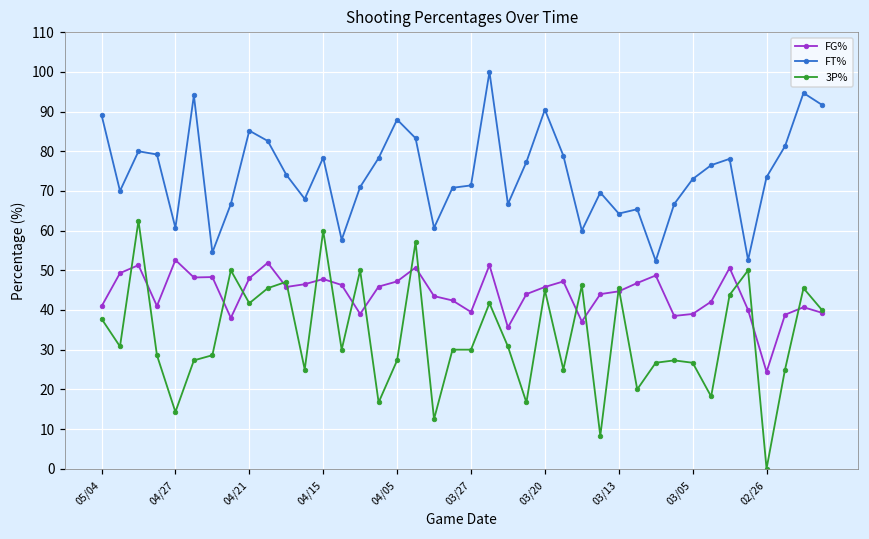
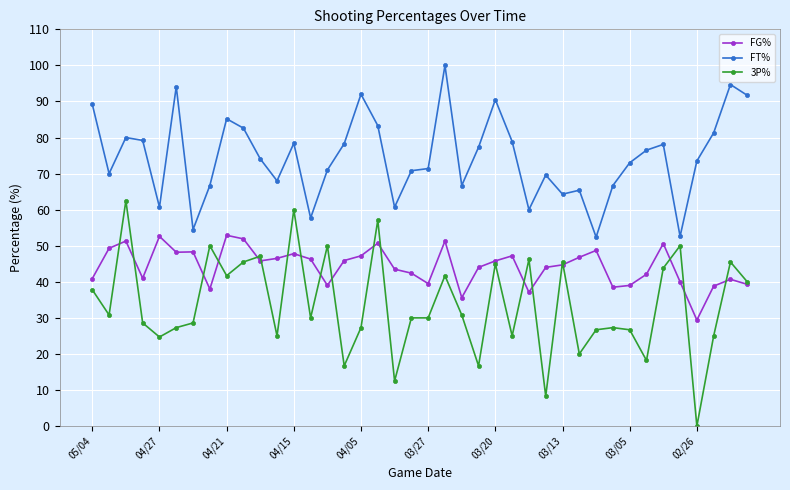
  {
    "FG%": {
      "05/04": 41,
      "04/27": 53,
-     "04/21": 48,
+     "04/21": 53,
      "04/15": 48,
      "04/05": 47,
      "03/27": 40,
      "03/20": 46,
      "03/13": 45,
      "03/05": 39,
-     "02/26": 24
+     "02/26": 29
    },
    "FT%": {
      "05/04": 89,
      "04/27": 61,
      "04/21": 85,
      "04/15": 78,
-     "04/05": 88,
+     "04/05": 92,
      "03/27": 71,
      "03/20": 91,
      "03/13": 64,
      "03/05": 73,
      "02/26": 74
    },
    "3P%": {
      "05/04": 38,
-     "04/27": 14,
+     "04/27": 25,
      "04/21": 42,
      "04/15": 60,
      "04/05": 27,
      "03/27": 30,
      "03/20": 45,
      "03/13": 46,
      "03/05": 27,
      "02/26": 0
    }
  }
